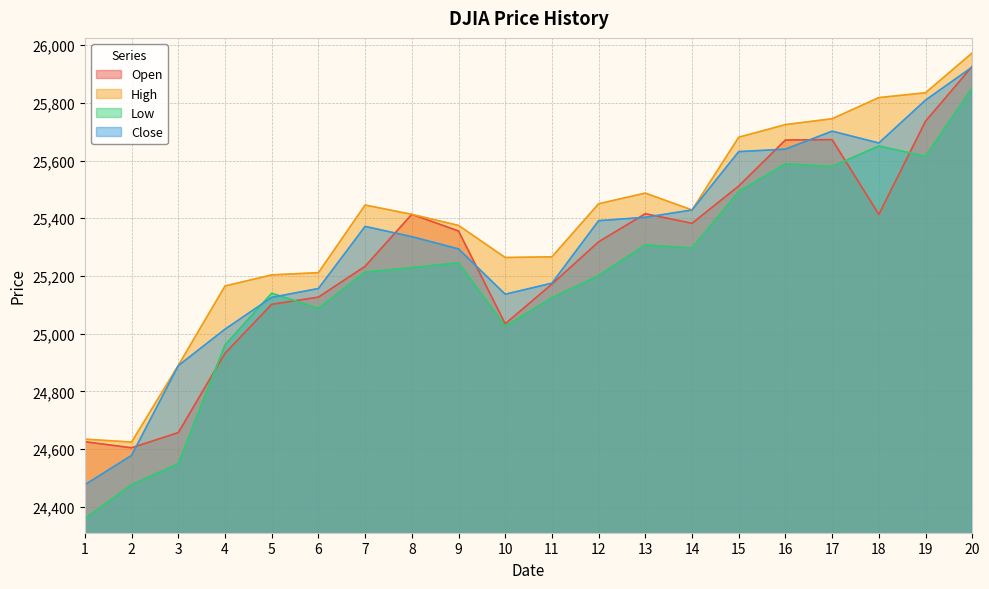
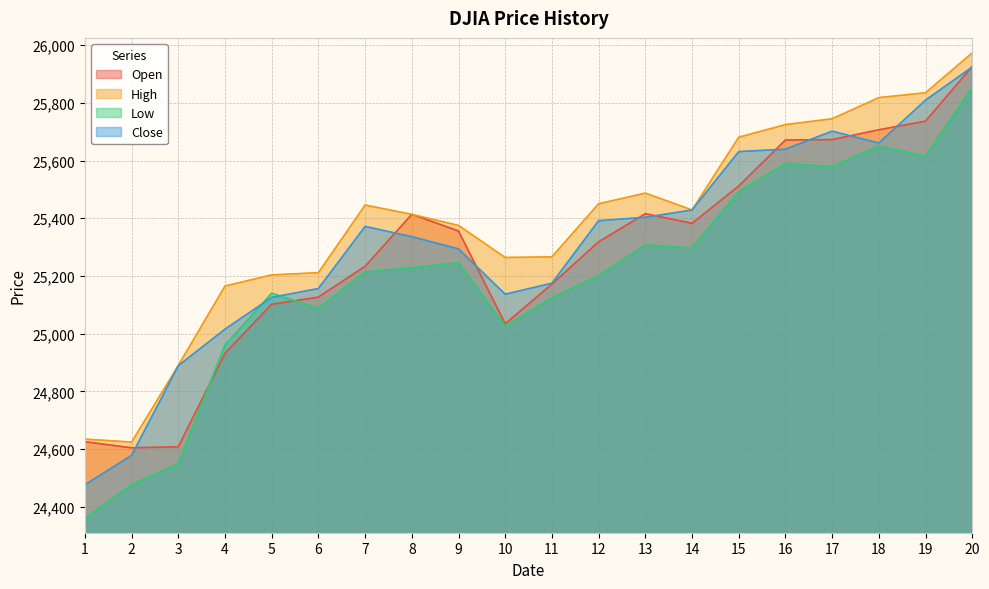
  {
    "Open": {
      "2": "24,600",
-     "3": "24,660",
+     "3": "24,610",
      "4": "24,930",
      "5": "25,100",
      "6": "25,130",
      "7": "25,230",
      "9": "25,360",
      "10": "25,030",
      "12": "25,320",
      "13": "25,420",
      "14": "25,380",
      "15": "25,510",
      "16": "25,670",
      "17": "25,670",
-     "18": "25,410",
+     "18": "25,710",
      "19": "25,740"
    },
    "High": {
      "2": "24,620",
      "4": "25,160",
      "5": "25,200",
      "6": "25,210",
      "7": "25,450",
      "9": "25,370",
      "10": "25,260",
      "11": "25,270",
      "12": "25,450",
      "13": "25,490",
      "15": "25,680",
      "16": "25,720",
      "17": "25,740",
      "18": "25,820",
      "19": "25,830",
      "20": "25,970"
    },
    "Low": {
      "1": "24,360",
      "2": "24,480",
      "3": "24,550",
      "4": "24,960",
      "5": "25,140",
      "6": "25,090",
      "7": "25,210",
      "8": "25,230",
      "9": "25,250",
      "10": "25,030",
      "11": "25,120",
      "12": "25,200",
      "13": "25,310",
      "14": "25,300",
      "15": "25,490",
      "16": "25,590",
      "17": "25,580",
      "18": "25,650",
      "19": "25,610",
      "20": "25,850"
    },
    "Close": {
      "1": "24,480",
      "2": "24,580",
      "4": "25,020",
      "5": "25,130",
      "6": "25,160",
      "7": "25,370",
      "8": "25,340",
      "9": "25,290",
      "10": "25,140",
      "12": "25,390",
      "13": "25,400",
      "15": "25,630",
      "16": "25,640",
      "17": "25,700",
      "18": "25,660",
      "19": "25,810"
    }
  }
